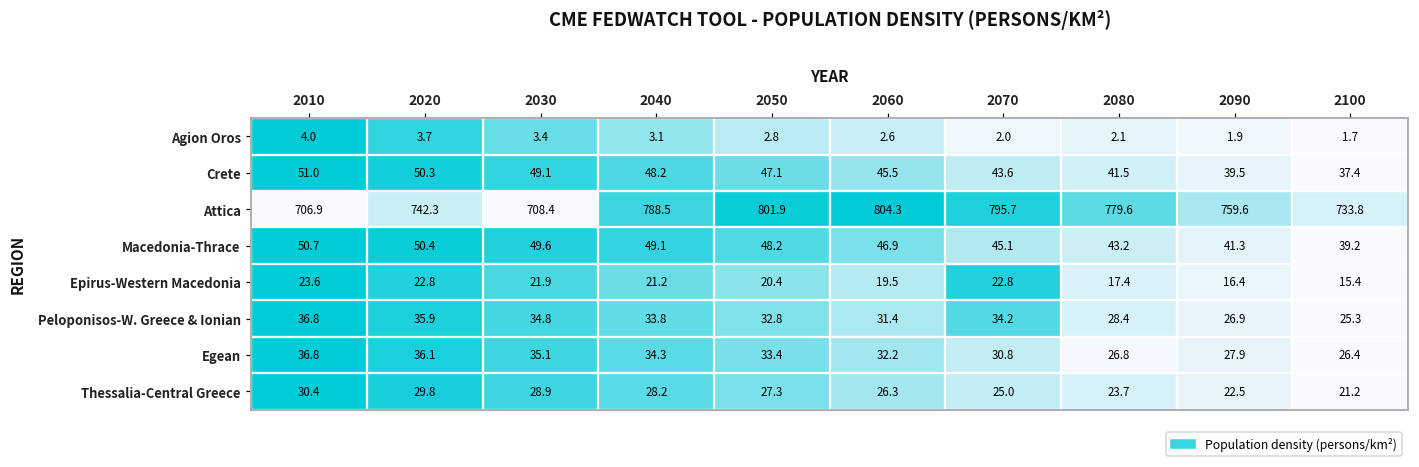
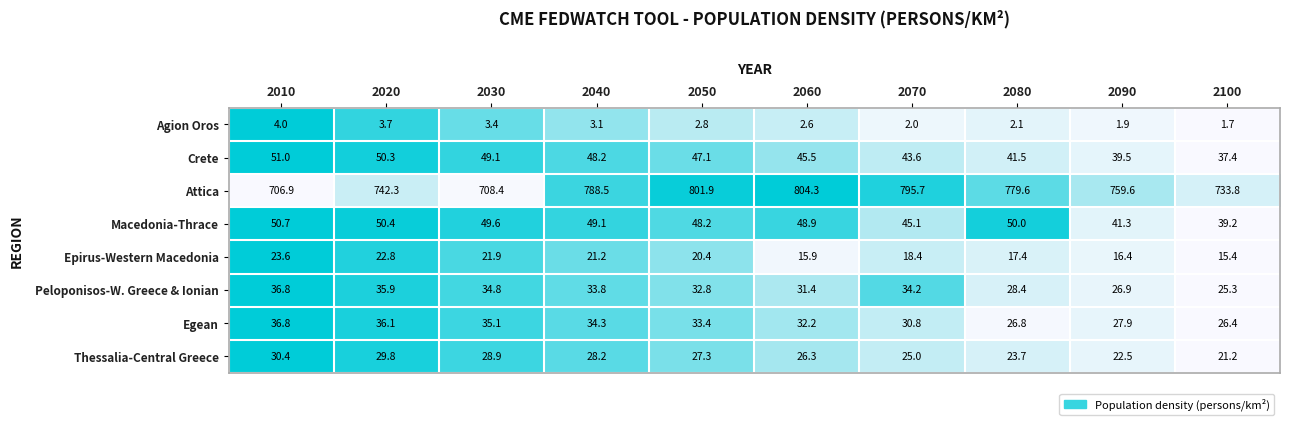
  {
    "Agion Oros": {
      "2010": 4.0,
      "2020": 3.7,
      "2030": 3.4,
      "2040": 3.1,
      "2050": 2.8,
      "2060": 2.6,
      "2070": 2.0,
      "2080": 2.1,
      "2090": 1.9,
      "2100": 1.7
    },
    "Crete": {
      "2010": 51.0,
      "2020": 50.3,
      "2030": 49.1,
      "2040": 48.2,
      "2050": 47.1,
      "2060": 45.5,
      "2070": 43.6,
      "2080": 41.5,
      "2090": 39.5,
      "2100": 37.4
    },
    "Attica": {
      "2010": 706.9,
      "2020": 742.3,
      "2030": 708.4,
      "2040": 788.5,
      "2050": 801.9,
      "2060": 804.3,
      "2070": 795.7,
      "2080": 779.6,
      "2090": 759.6,
      "2100": 733.8
    },
    "Macedonia-Thrace": {
      "2010": 50.7,
      "2020": 50.4,
      "2030": 49.6,
      "2040": 49.1,
      "2050": 48.2,
-     "2060": 46.9,
+     "2060": 48.9,
      "2070": 45.1,
-     "2080": 43.2,
+     "2080": 50.0,
      "2090": 41.3,
      "2100": 39.2
    },
    "Epirus-Western Macedonia": {
      "2010": 23.6,
      "2020": 22.8,
      "2030": 21.9,
      "2040": 21.2,
      "2050": 20.4,
-     "2060": 19.5,
-     "2070": 22.8,
+     "2060": 15.9,
+     "2070": 18.4,
      "2080": 17.4,
      "2090": 16.4,
      "2100": 15.4
    },
    "Peloponisos-W. Greece & Ionian": {
      "2010": 36.8,
      "2020": 35.9,
      "2030": 34.8,
      "2040": 33.8,
      "2050": 32.8,
      "2060": 31.4,
      "2070": 34.2,
      "2080": 28.4,
      "2090": 26.9,
      "2100": 25.3
    },
    "Egean": {
      "2010": 36.8,
      "2020": 36.1,
      "2030": 35.1,
      "2040": 34.3,
      "2050": 33.4,
      "2060": 32.2,
      "2070": 30.8,
      "2080": 26.8,
      "2090": 27.9,
      "2100": 26.4
    },
    "Thessalia-Central Greece": {
      "2010": 30.4,
      "2020": 29.8,
      "2030": 28.9,
      "2040": 28.2,
      "2050": 27.3,
      "2060": 26.3,
      "2070": 25.0,
      "2080": 23.7,
      "2090": 22.5,
      "2100": 21.2
    }
  }
